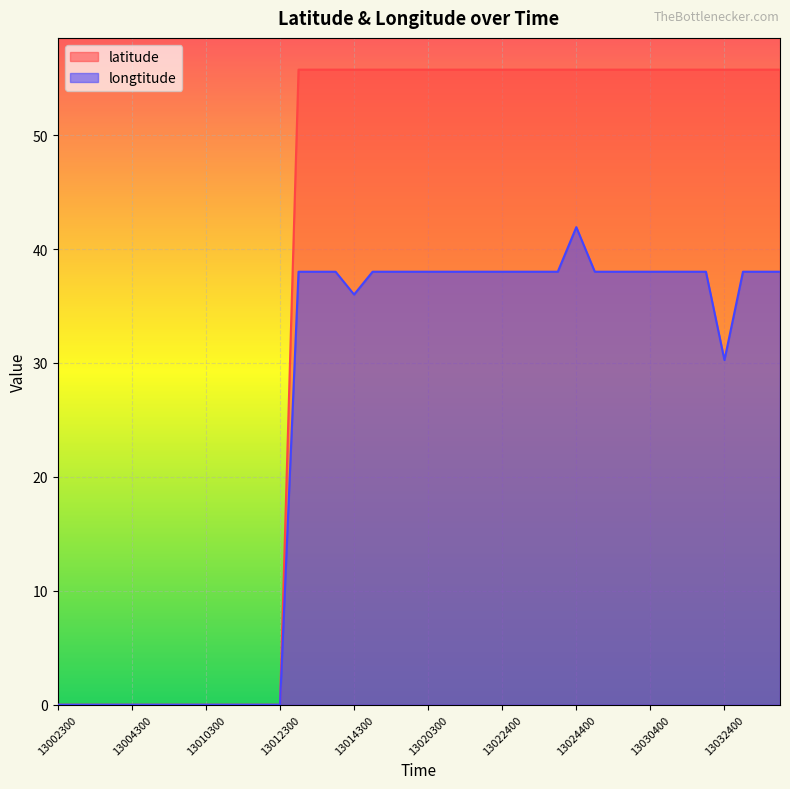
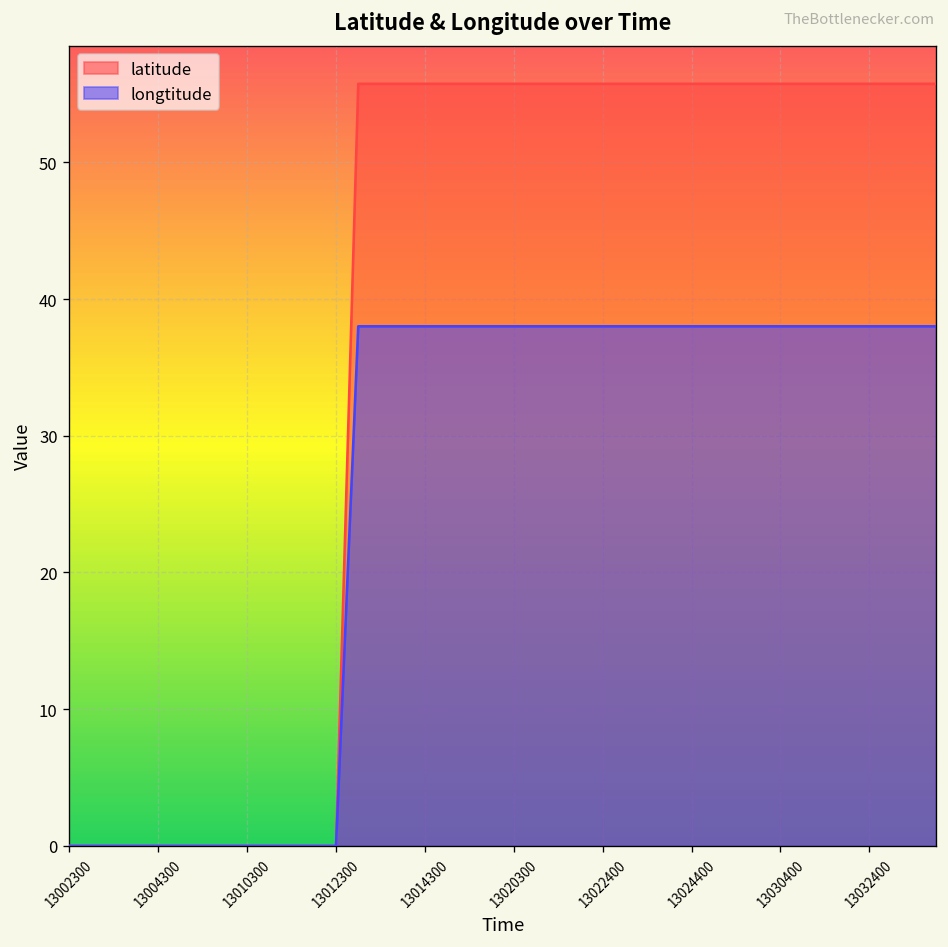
  {
    "latitude": {
      "13014300": 55.7,
      "13020300": 55.7,
      "13022400": 55.7,
      "13024400": 55.7,
      "13030400": 55.7,
      "13032400": 55.7
    },
    "longtitude": {
-     "13014300": 36.0,
+     "13014300": 38.0,
      "13020300": 38.0,
      "13022400": 38.0,
-     "13024400": 41.9,
+     "13024400": 38.0,
      "13030400": 38.0,
-     "13032400": 30.3
+     "13032400": 38.0
    }
  }
